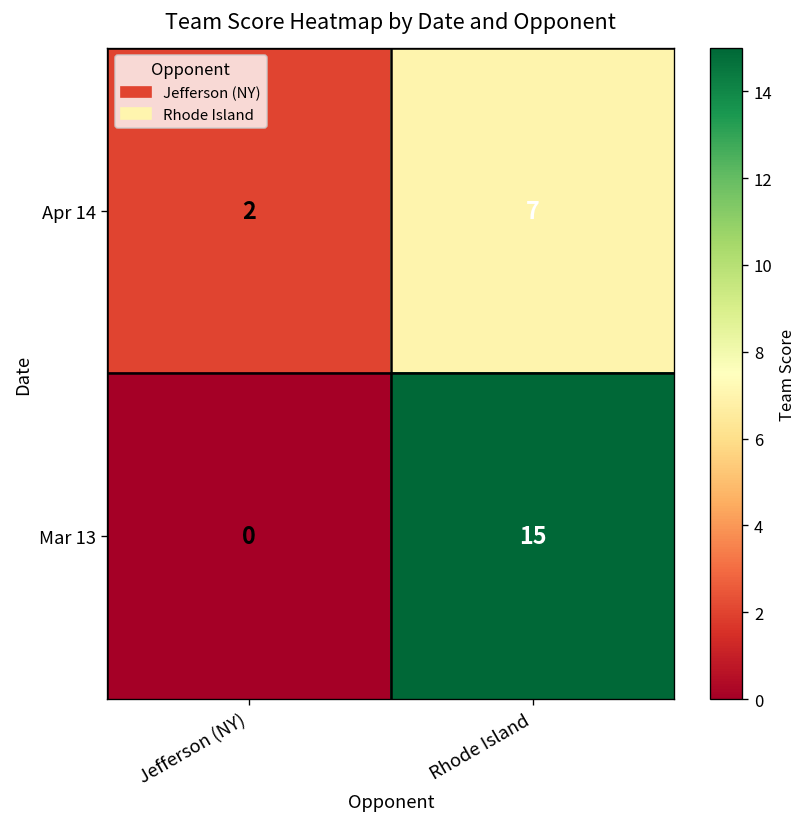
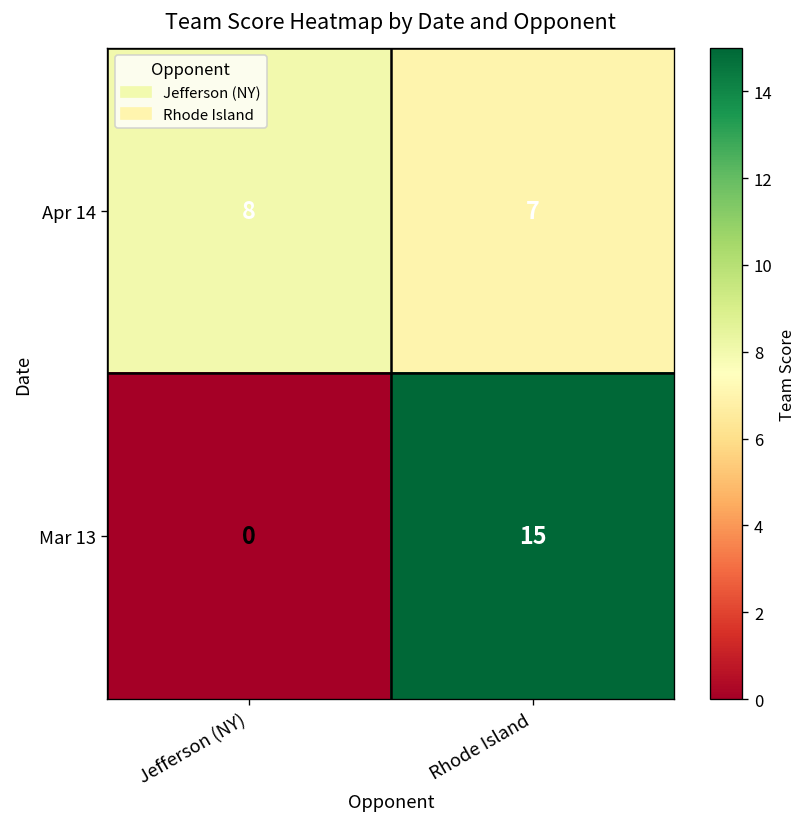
  {
    "Apr 14": {
-     "Jefferson (NY)": 2,
+     "Jefferson (NY)": 8,
      "Rhode Island": 7
    },
    "Mar 13": {
      "Jefferson (NY)": 0,
      "Rhode Island": 15
    }
  }
